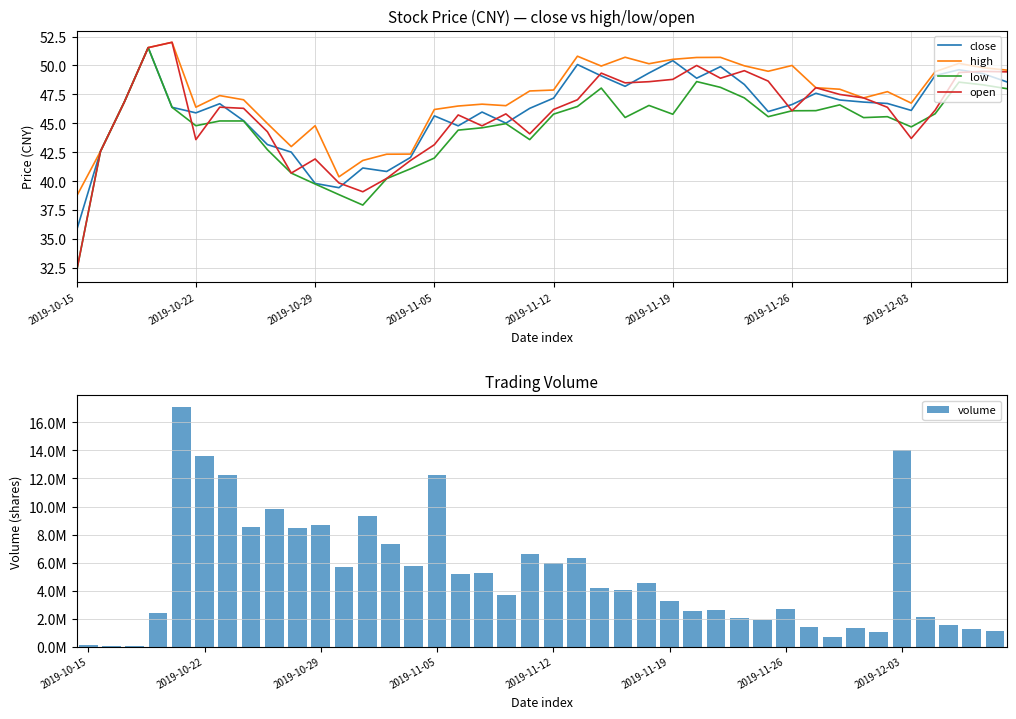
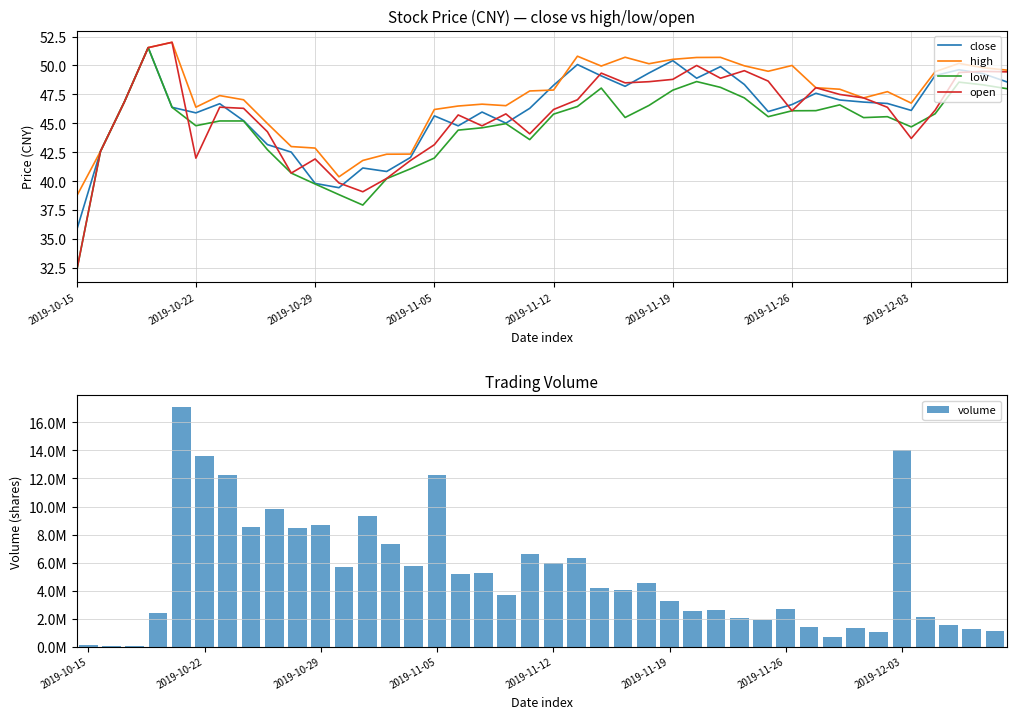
  {
    "Stock Price (CNY) — close vs high/low/open": {
      "close": {
        "2019-10-15": 35.8,
        "2019-10-22": 45.9,
        "2019-11-05": 45.7,
-       "2019-11-12": 47.2,
+       "2019-11-12": 48.3,
        "2019-11-26": 46.6,
        "2019-12-03": 46.1
      },
      "high": {
        "2019-10-15": 38.7,
        "2019-10-22": 46.4,
-       "2019-10-29": 44.8,
+       "2019-10-29": 42.9,
        "2019-11-05": 46.2,
        "2019-11-12": 47.9,
        "2019-11-26": 50.0,
        "2019-12-03": 46.8
      },
      "low": {
        "2019-10-22": 44.8,
        "2019-11-05": 42.0,
        "2019-11-12": 45.8,
-       "2019-11-19": 45.8,
+       "2019-11-19": 47.9,
        "2019-12-03": 44.7
      },
      "open": {
-       "2019-10-22": 43.6,
+       "2019-10-22": 42.0,
        "2019-10-29": 41.9,
        "2019-11-05": 43.2,
        "2019-11-12": 46.2,
        "2019-11-19": 48.8,
        "2019-12-03": 43.7
      }
    },
    "Trading Volume": {
      "2019-10-22": 13600000,
      "2019-10-29": 8700000,
      "2019-11-05": 12300000,
      "2019-11-12": 5900000,
      "2019-11-19": 3200000,
      "2019-11-26": 2700000,
      "2019-12-03": 14000000
    }
  }
